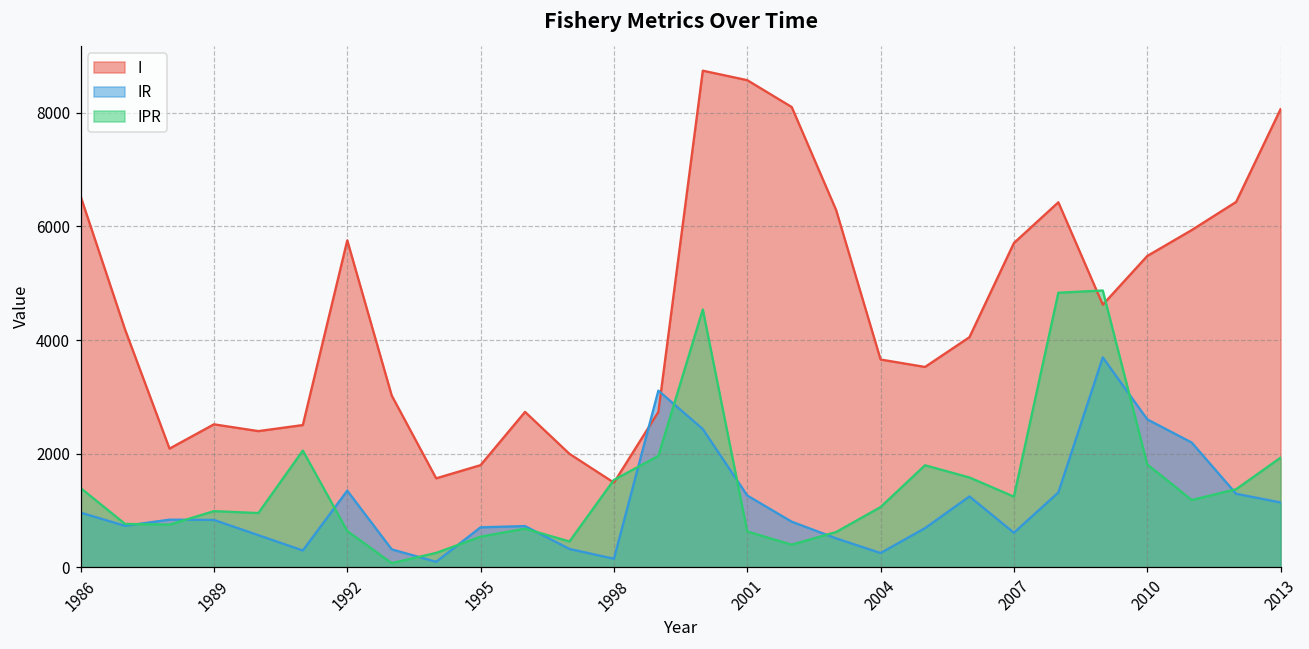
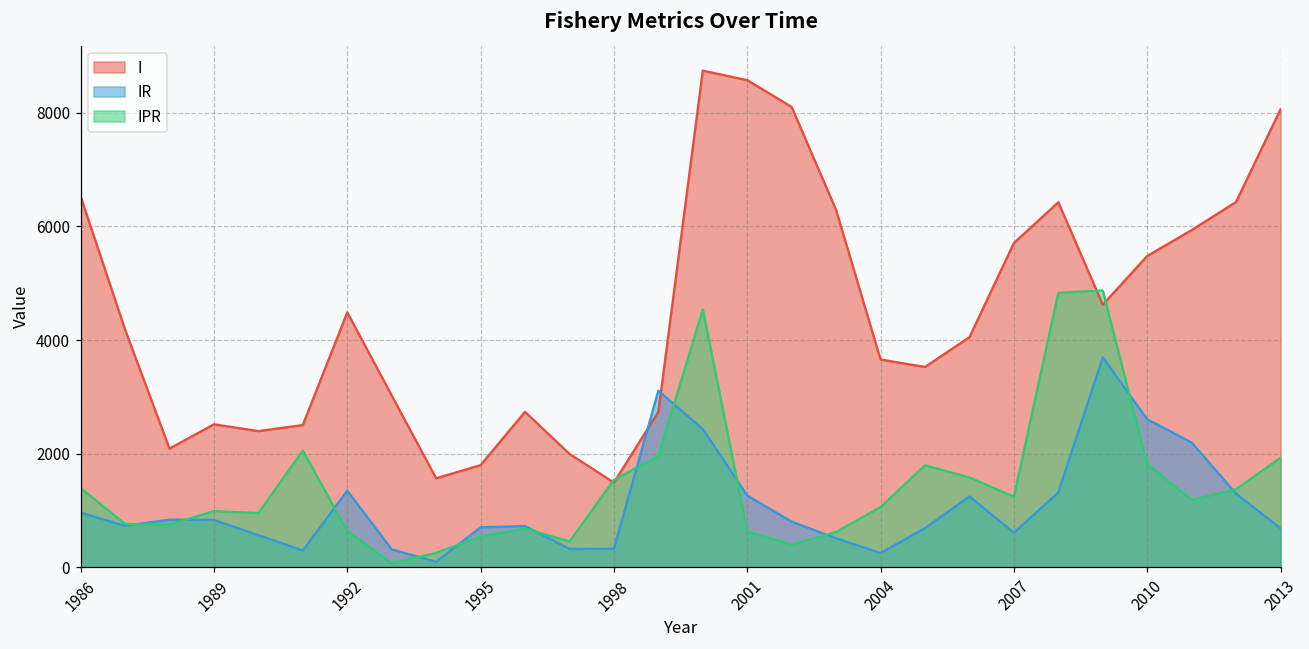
  {
    "I": {
      "1986": 6500,
      "1989": 2500,
-     "1992": 5800,
+     "1992": 4500,
      "1995": 1800,
      "2001": 8600,
      "2004": 3700,
      "2007": 5700,
      "2010": 5500,
      "2013": 8100
    },
    "IR": {
      "1986": 1000,
      "1989": 800,
      "1992": 1400,
      "1995": 700,
-     "1998": 200,
+     "1998": 300,
      "2001": 1300,
      "2004": 300,
      "2007": 600,
      "2010": 2600,
-     "2013": 1100
+     "2013": 700
    },
    "IPR": {
      "1986": 1400,
      "1989": 1000,
      "1992": 600,
      "1995": 500,
      "2001": 600,
      "2004": 1100,
      "2007": 1200,
      "2010": 1800,
      "2013": 1900
    }
  }
